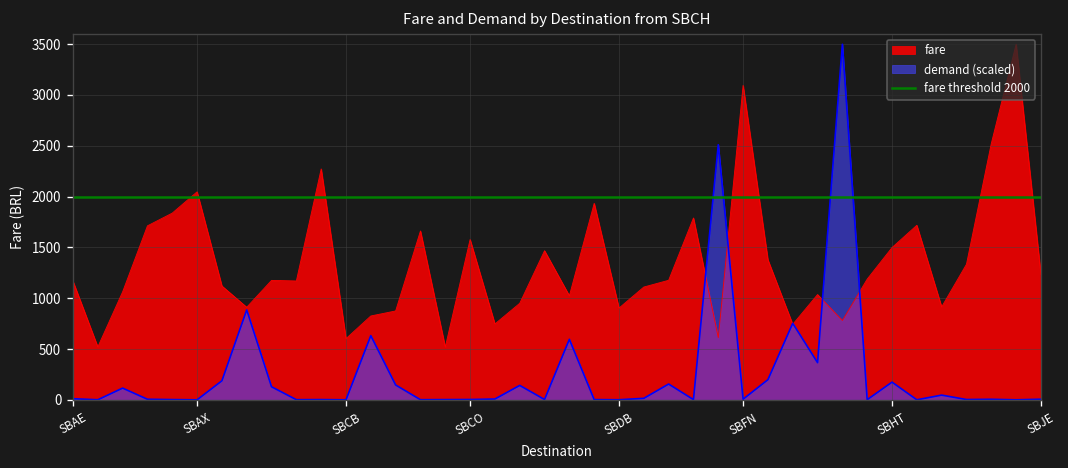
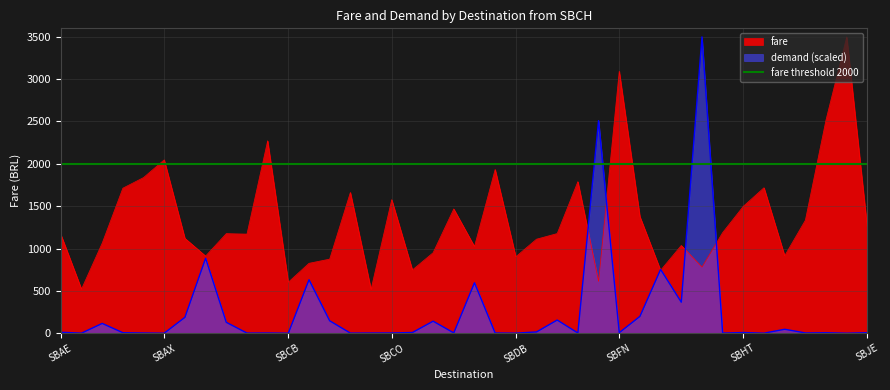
  {
    "fare": {
      "SBAE": 1200,
      "SBAX": 2000,
      "SBCB": 600,
      "SBCO": 1600,
      "SBDB": 900,
      "SBFN": 3100,
      "SBHT": 1500,
      "SBJE": 1200
    },
    "demand (scaled)": {
      "SBAE": 0,
      "SBAX": 0,
      "SBCB": 0,
      "SBCO": 0,
      "SBDB": 0,
      "SBFN": 0,
-     "SBHT": 200,
+     "SBHT": 0,
      "SBJE": 0
    }
  }
